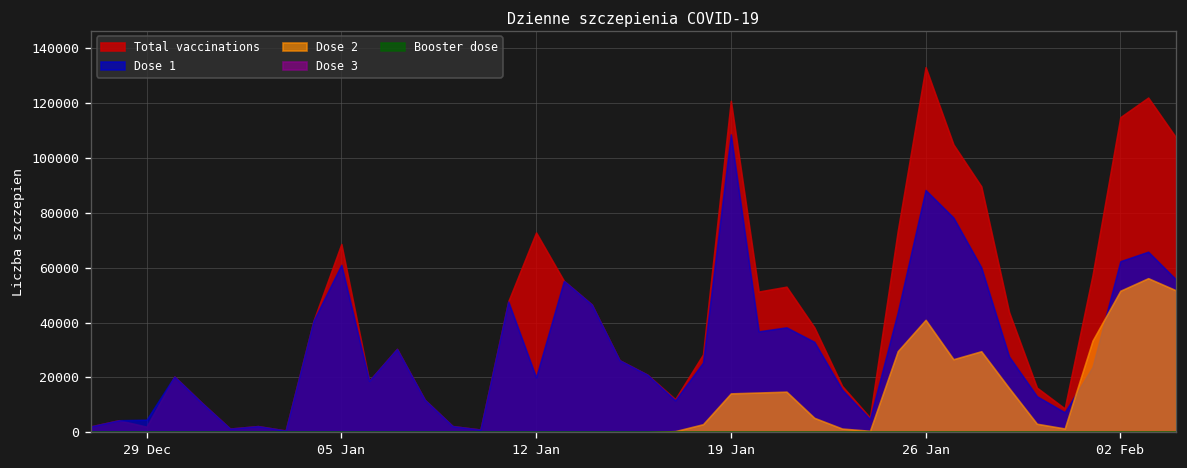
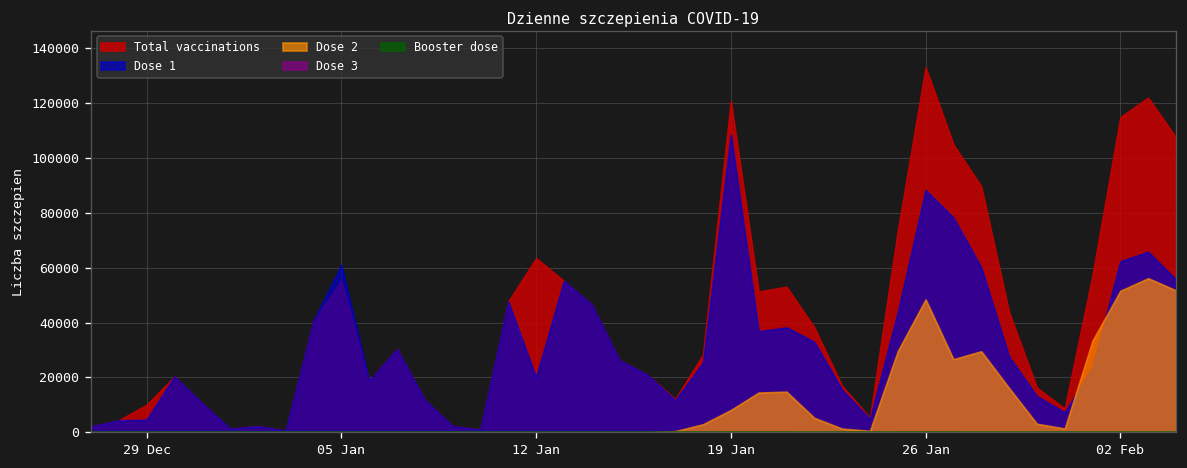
  {
    "Total vaccinations": {
-     "29 Dec": 2000,
-     "05 Jan": 69000,
-     "12 Jan": 73000,
+     "29 Dec": 10000,
+     "05 Jan": 55000,
+     "12 Jan": 63000,
      "19 Jan": 121000,
      "26 Jan": 133000,
      "02 Feb": 115000
    },
    "Dose 1": {
      "29 Dec": 5000,
      "05 Jan": 61000,
      "12 Jan": 20000,
      "19 Jan": 108000,
      "26 Jan": 88000,
      "02 Feb": 62000
    },
    "Dose 2": {
-     "19 Jan": 14000,
-     "26 Jan": 41000,
+     "19 Jan": 8000,
+     "26 Jan": 48000,
      "02 Feb": 52000
    },
    "Booster dose": {
      "19 Jan": 0,
      "26 Jan": 0,
      "02 Feb": 0
    }
  }
